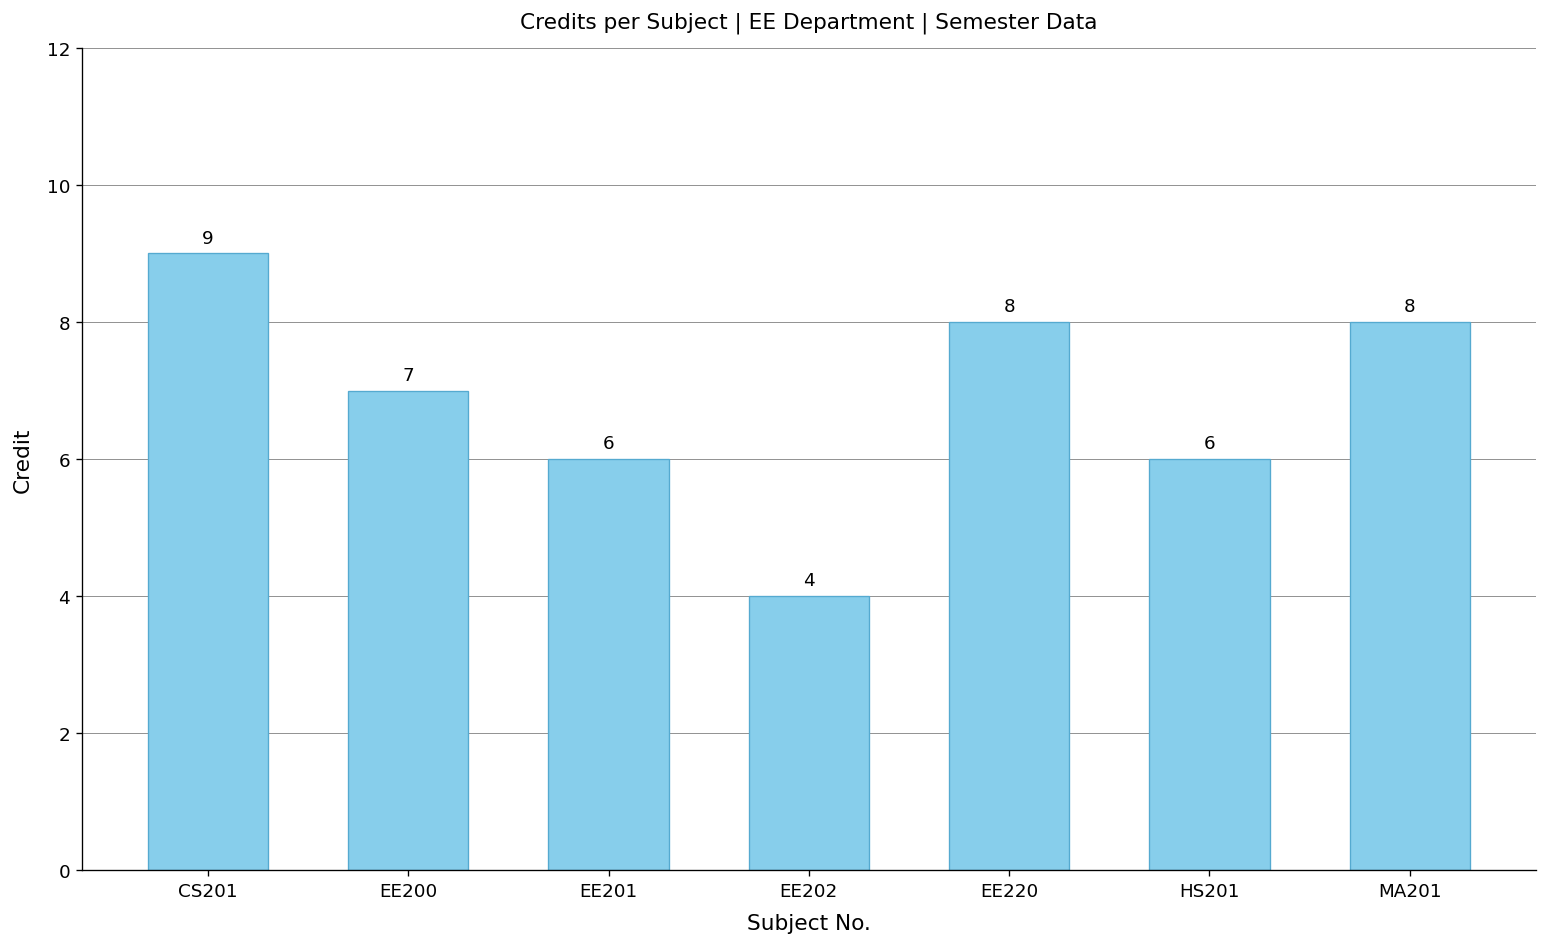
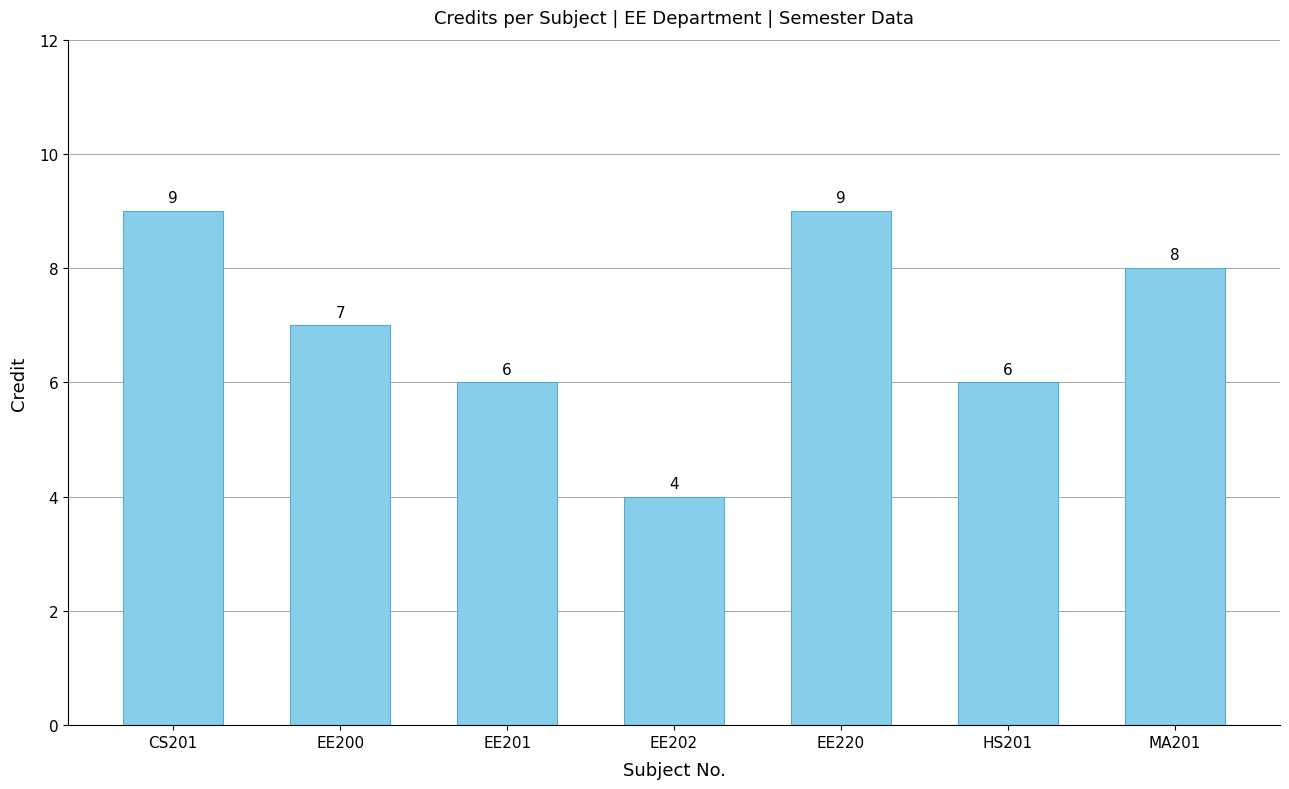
  {
    "CS201": 9,
    "EE200": 7,
    "EE201": 6,
    "EE202": 4,
-   "EE220": 8,
+   "EE220": 9,
    "HS201": 6,
    "MA201": 8
  }
